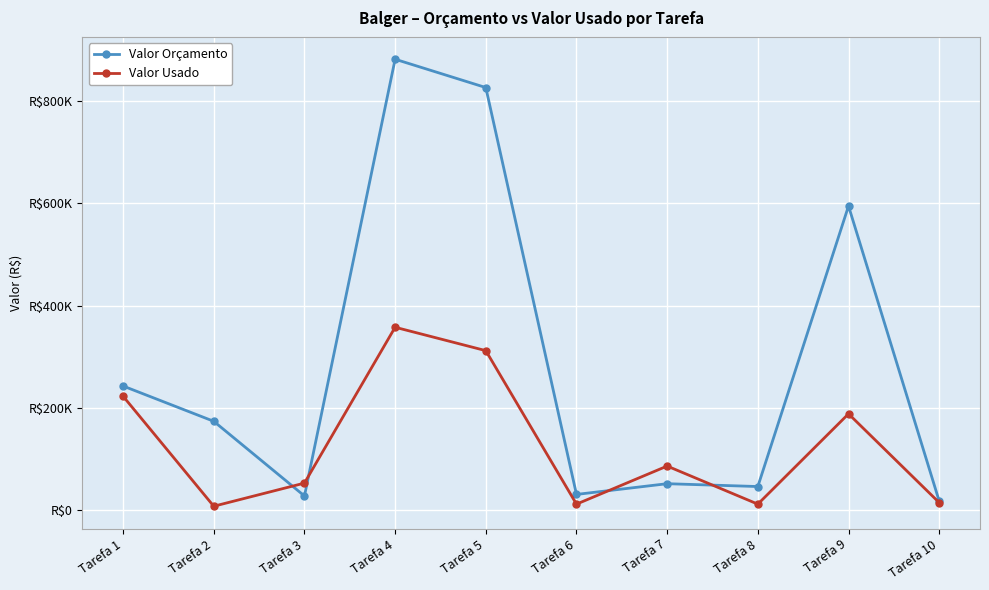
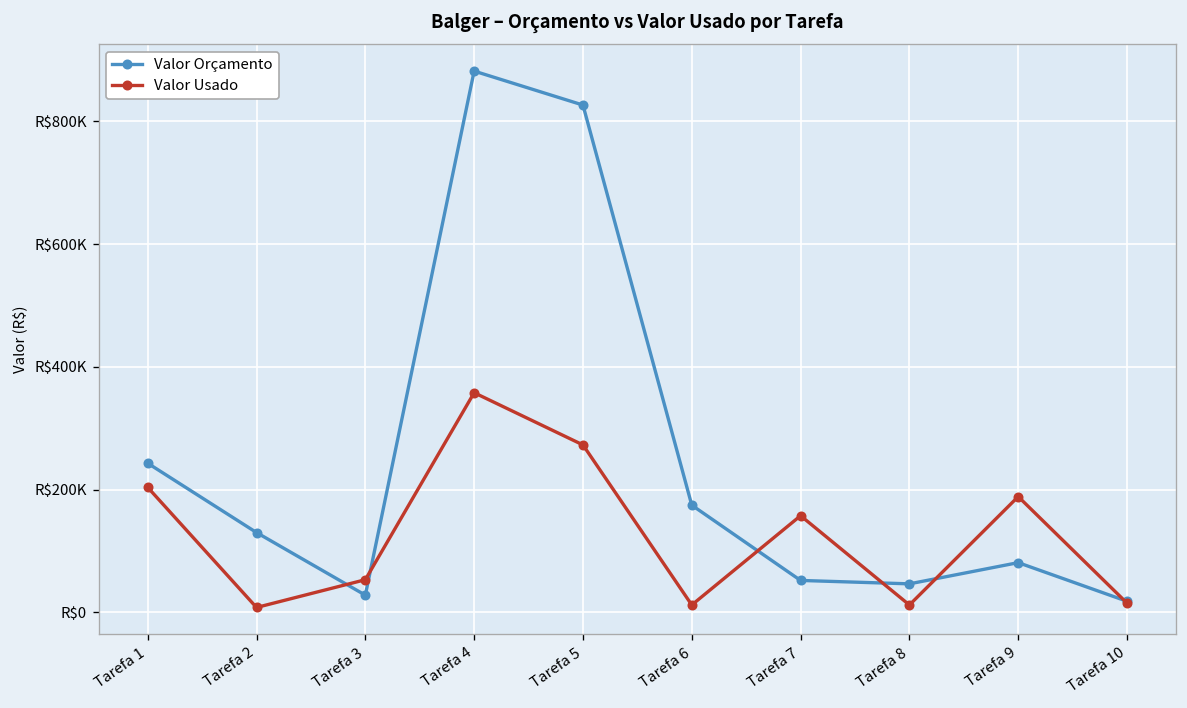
  {
    "Valor Orçamento": {
      "Tarefa 1": "R$240000",
-     "Tarefa 2": "R$170000",
+     "Tarefa 2": "R$130000",
      "Tarefa 3": "R$30000",
      "Tarefa 4": "R$880000",
      "Tarefa 5": "R$830000",
-     "Tarefa 6": "R$30000",
+     "Tarefa 6": "R$170000",
      "Tarefa 7": "R$50000",
      "Tarefa 8": "R$50000",
-     "Tarefa 9": "R$600000"
+     "Tarefa 9": "R$80000"
    },
    "Valor Usado": {
-     "Tarefa 1": "R$220000",
+     "Tarefa 1": "R$200000",
      "Tarefa 2": "R$10000",
      "Tarefa 3": "R$50000",
      "Tarefa 4": "R$360000",
-     "Tarefa 5": "R$310000",
+     "Tarefa 5": "R$270000",
      "Tarefa 6": "R$10000",
-     "Tarefa 7": "R$90000",
+     "Tarefa 7": "R$160000",
      "Tarefa 8": "R$10000",
      "Tarefa 9": "R$190000"
    }
  }
